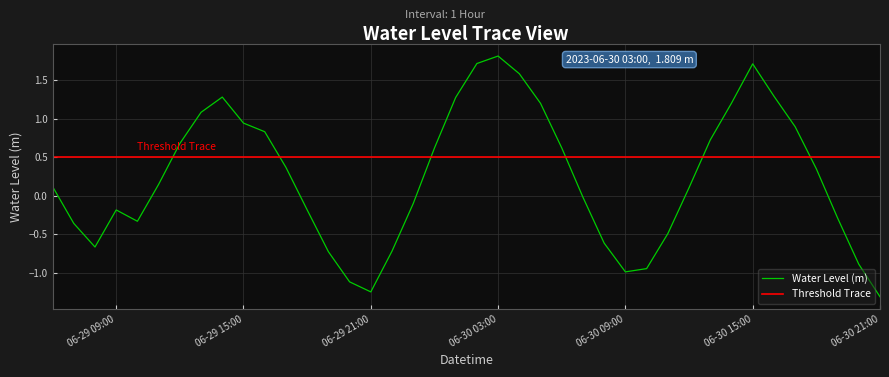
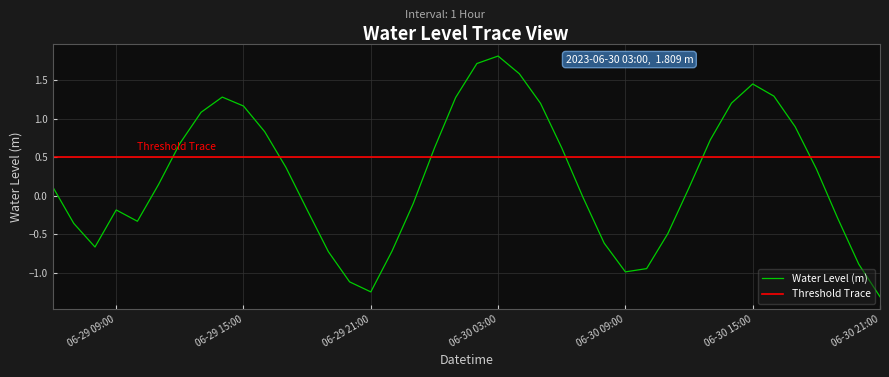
  {
    "06-29 09:00": -0.2,
-   "06-29 15:00": 0.9,
+   "06-29 15:00": 1.2,
    "06-29 21:00": -1.2,
    "06-30 03:00": 1.8,
    "06-30 09:00": -1.0,
-   "06-30 15:00": 1.7,
+   "06-30 15:00": 1.4,
    "06-30 21:00": -1.3
  }
